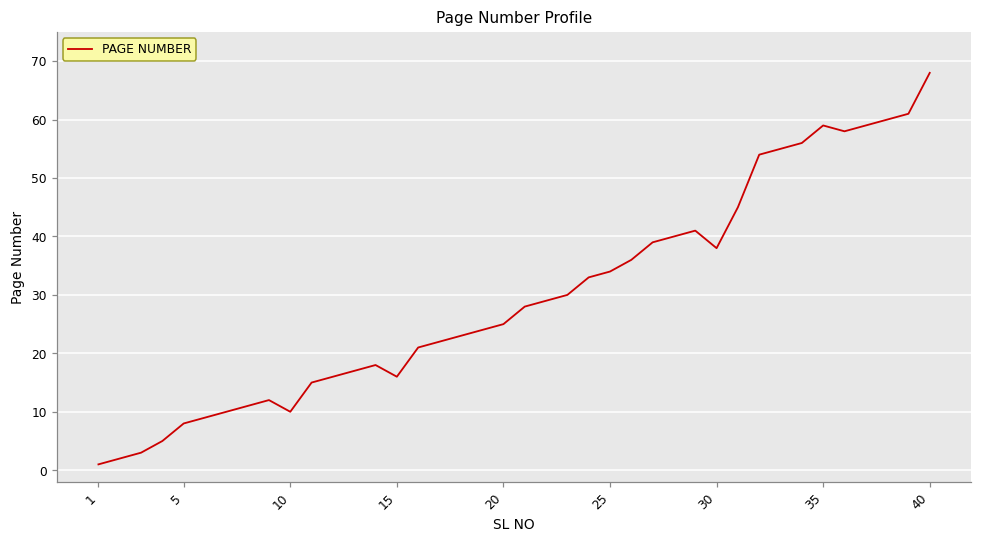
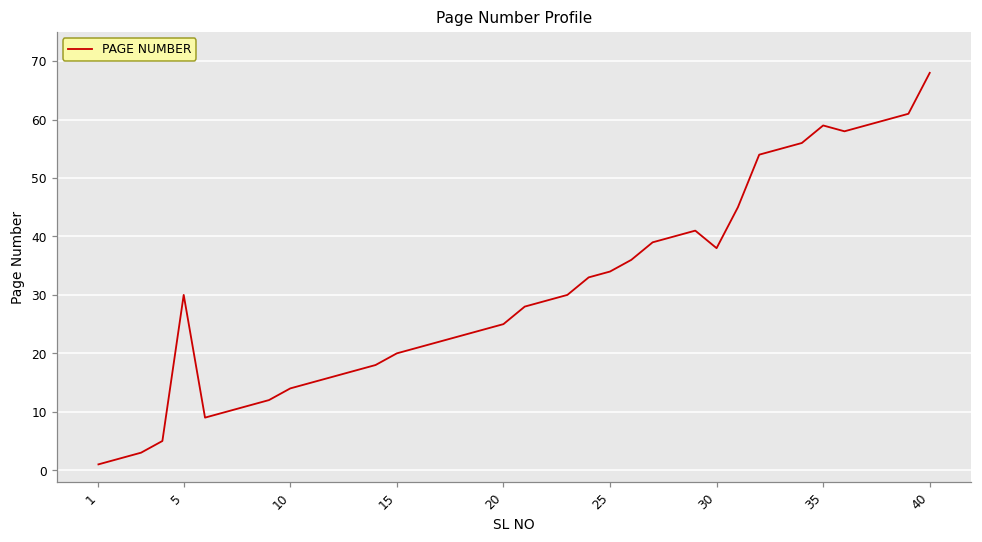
  {
    "1": 1,
-   "5": 8,
-   "10": 10,
-   "15": 16,
+   "5": 30,
+   "10": 14,
+   "15": 20,
    "20": 25,
    "25": 34,
    "30": 38,
    "35": 59,
    "40": 68
  }
